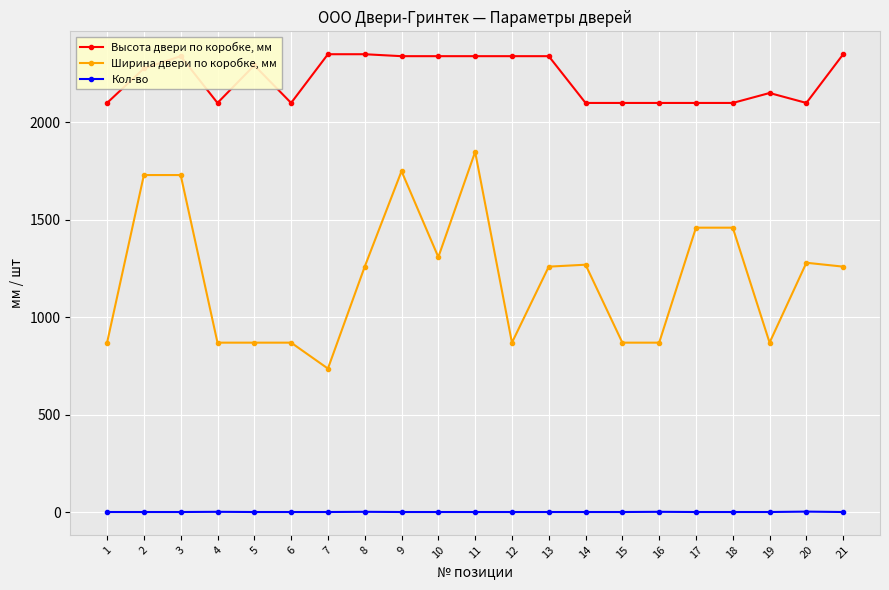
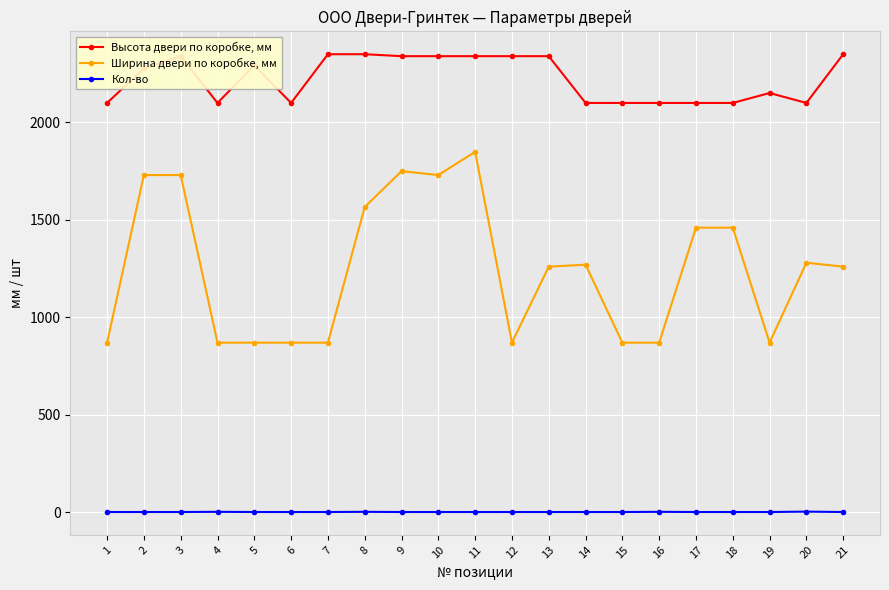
  {
    "Высота двери по коробке, мм": {
      "1": 2100,
      "4": 2100,
      "6": 2100,
      "7": 2350,
      "8": 2350,
      "9": 2340,
      "10": 2340,
      "11": 2340,
      "12": 2340,
      "13": 2340,
      "14": 2100,
      "15": 2100,
      "16": 2100,
      "17": 2100,
      "18": 2100,
      "19": 2150,
      "20": 2100,
      "21": 2350
    },
    "Ширина двери по коробке, мм": {
      "1": 870,
      "2": 1730,
      "3": 1730,
      "4": 870,
      "5": 870,
      "6": 870,
-     "7": 740,
-     "8": 1260,
+     "7": 870,
+     "8": 1570,
      "9": 1750,
-     "10": 1310,
+     "10": 1730,
      "11": 1850,
      "12": 870,
      "13": 1260,
      "14": 1270,
      "15": 870,
      "16": 870,
      "17": 1460,
      "18": 1460,
      "19": 870,
      "20": 1280,
      "21": 1260
    },
    "Кол-во": {
      "1": 0,
      "2": 0,
      "3": 0,
      "4": 0,
      "5": 0,
      "6": 0,
      "7": 0,
      "8": 0,
      "9": 0,
      "10": 0,
      "11": 0,
      "12": 0,
      "13": 0,
      "14": 0,
      "15": 0,
      "16": 0,
      "17": 0,
      "18": 0,
      "19": 0,
      "20": 0,
      "21": 0
    }
  }
